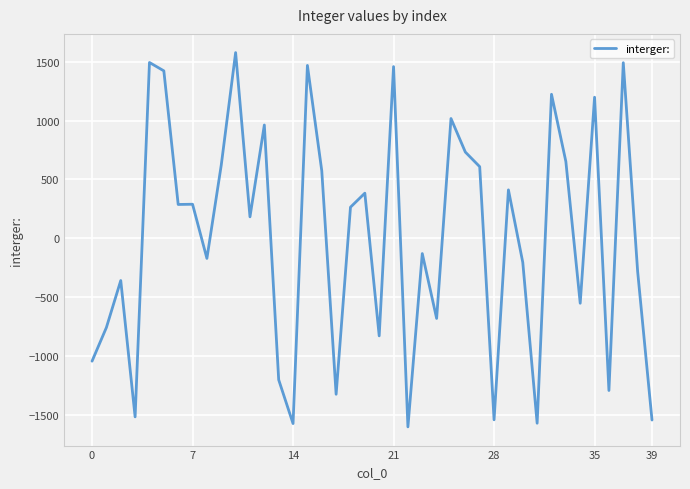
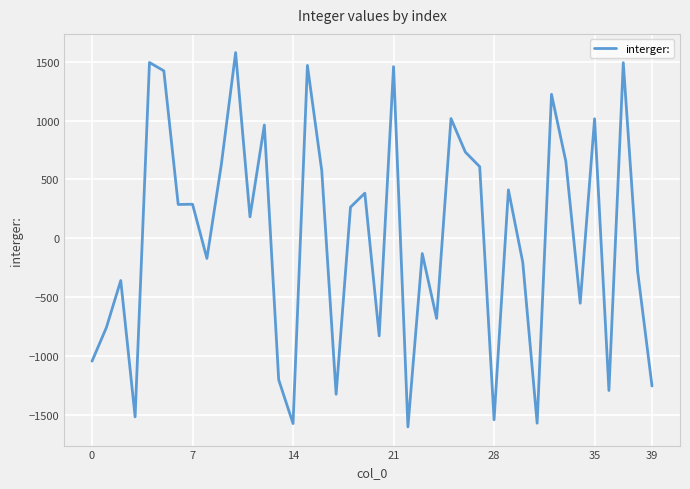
  {
    "0": -1040,
    "7": 290,
    "14": -1570,
    "21": 1460,
    "28": -1540,
-   "35": 1200,
-   "39": -1540
+   "35": 1020,
+   "39": -1260
  }
